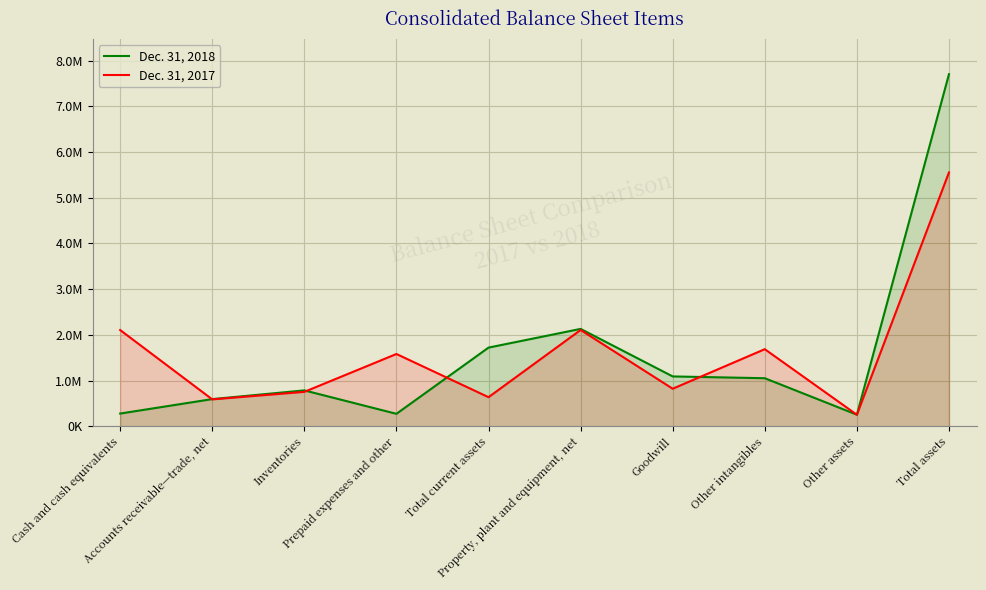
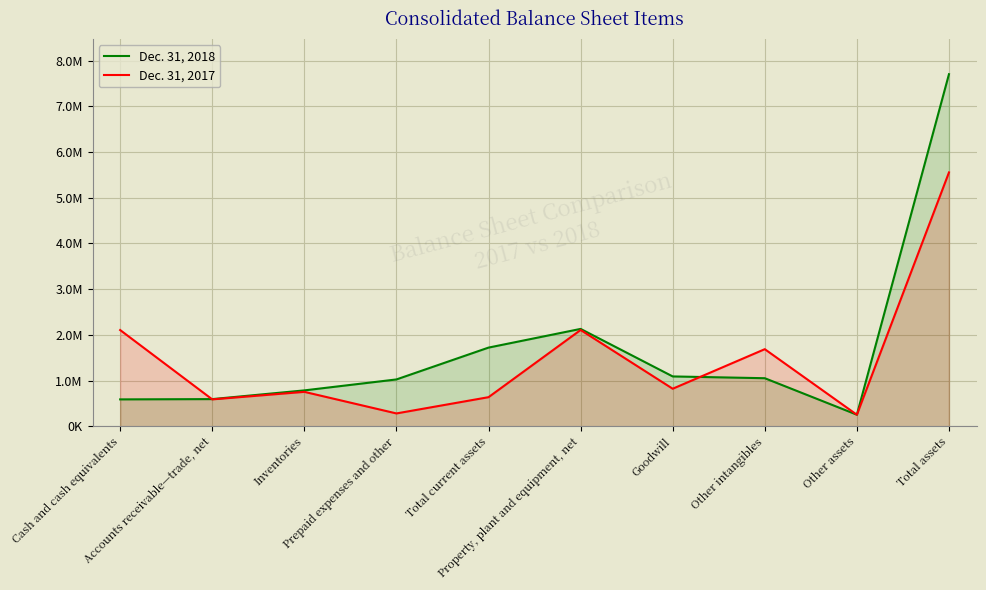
  {
    "Dec. 31, 2018": {
-     "Cash and cash equivalents": 300000,
-     "Prepaid expenses and other": 300000,
+     "Cash and cash equivalents": 600000,
+     "Prepaid expenses and other": 1000000,
      "Total current assets": 1700000,
      "Goodwill": 1100000,
      "Other intangibles": 1100000,
      "Total assets": 7700000
    },
    "Dec. 31, 2017": {
      "Cash and cash equivalents": 2100000,
-     "Prepaid expenses and other": 1600000,
+     "Prepaid expenses and other": 300000,
      "Total current assets": 600000,
      "Goodwill": 800000,
      "Other intangibles": 1700000,
      "Total assets": 5600000
    }
  }
